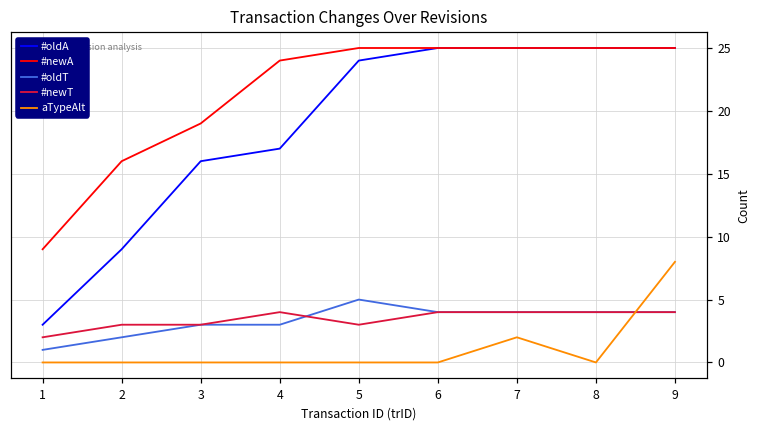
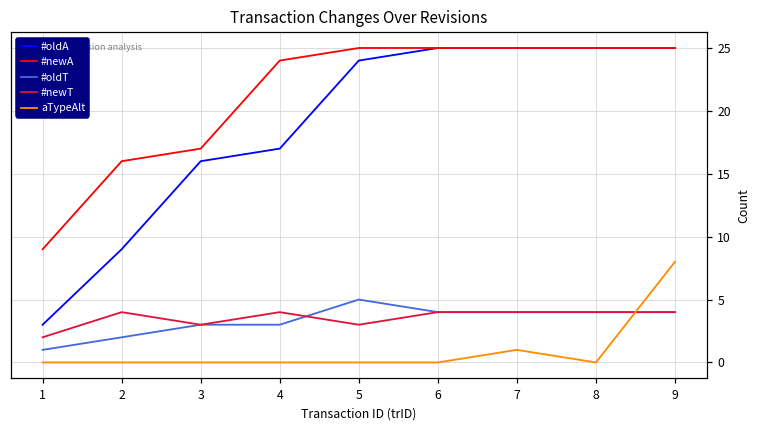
  {
    "#oldA": {
      "1": 3,
      "2": 9,
      "3": 16,
      "4": 17,
      "5": 24
    },
    "#newA": {
      "1": 9,
      "2": 16,
-     "3": 19,
+     "3": 17,
      "4": 24,
      "5": 25
    },
    "#oldT": {
      "1": 1,
      "2": 2,
      "4": 3,
      "5": 5
    },
    "#newT": {
      "1": 2,
-     "2": 3,
+     "2": 4,
      "4": 4,
      "5": 3
    },
    "aTypeAlt": {
      "1": 0,
      "2": 0,
      "3": 0,
      "4": 0,
      "5": 0,
      "6": 0,
-     "7": 2,
+     "7": 1,
      "8": 0,
      "9": 8
    }
  }
